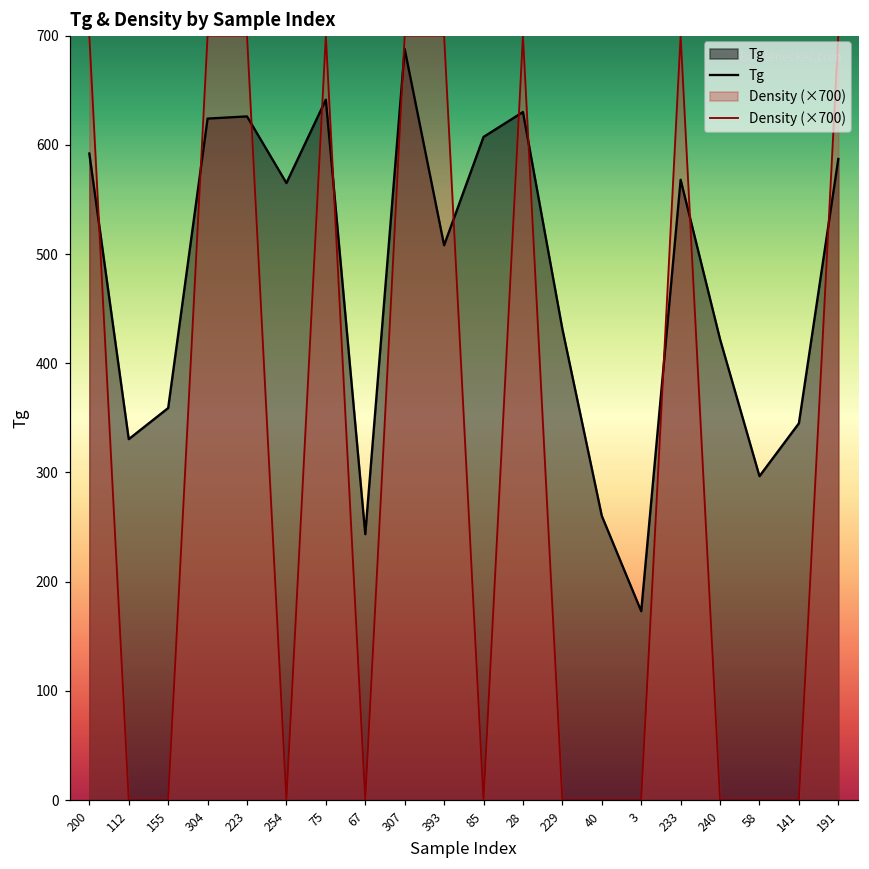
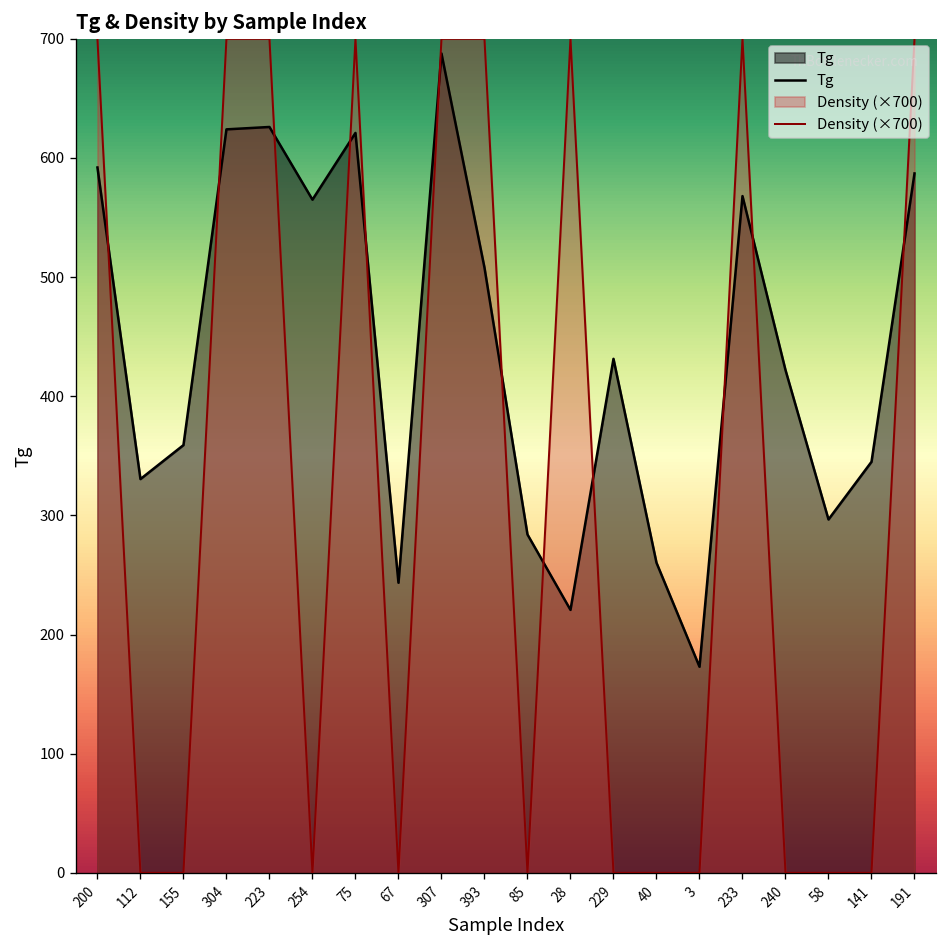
  {
    "Tg": {
      "200": 590,
      "112": 330,
      "155": 360,
      "304": 620,
      "223": 630,
      "254": 570,
-     "75": 640,
+     "75": 620,
      "67": 240,
      "307": 690,
      "393": 510,
-     "85": 610,
-     "28": 630,
+     "85": 280,
+     "28": 220,
      "229": 430,
      "40": 260,
      "3": 170,
      "233": 570,
      "240": 420,
      "58": 300,
      "141": 350,
      "191": 590
    }
  }
